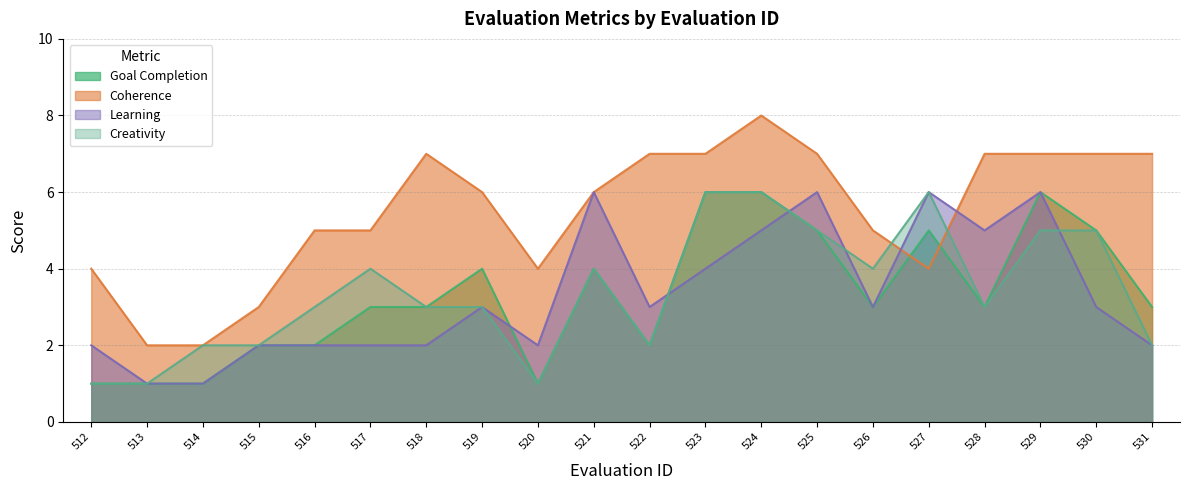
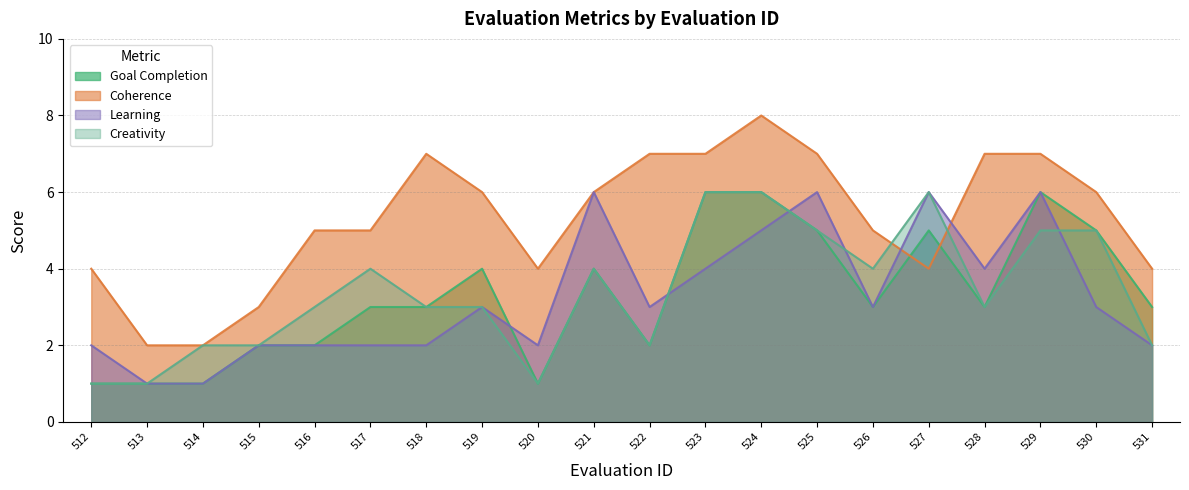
  {
    "Coherence": {
      "512": 4,
      "513": 2,
      "515": 3,
      "516": 5,
      "517": 5,
      "518": 7,
      "519": 6,
      "520": 4,
      "522": 7,
      "523": 7,
      "524": 8,
      "525": 7,
      "526": 5,
      "527": 4,
      "528": 7,
      "529": 7,
-     "530": 7,
-     "531": 7
+     "530": 6,
+     "531": 4
    },
    "Learning": {
      "512": 2,
      "517": 2,
      "518": 2,
      "520": 2,
      "522": 3,
      "523": 4,
      "524": 5,
      "525": 6,
-     "528": 5,
+     "528": 4,
      "530": 3
    }
  }
